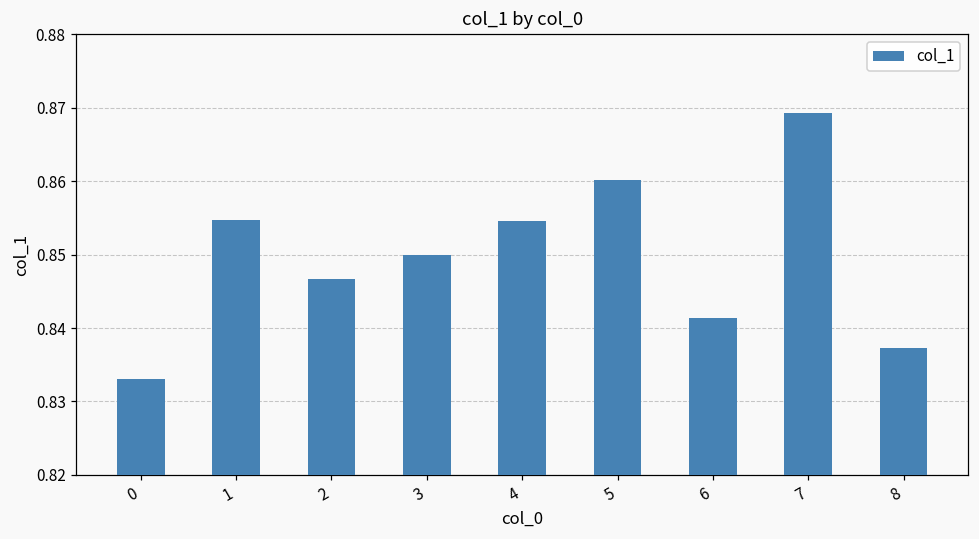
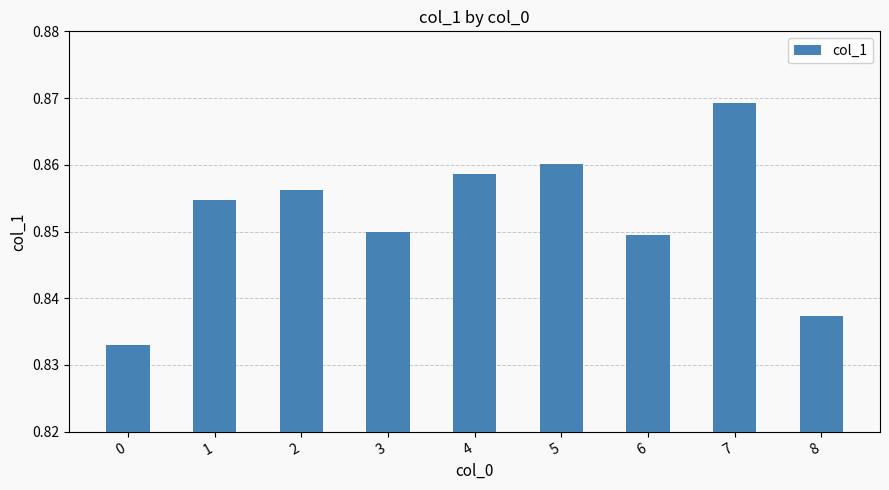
  {
    "0": 0.833,
    "1": 0.855,
-   "2": 0.847,
+   "2": 0.856,
    "3": 0.850,
-   "4": 0.855,
+   "4": 0.859,
    "5": 0.860,
-   "6": 0.841,
+   "6": 0.849,
    "7": 0.869,
    "8": 0.837
  }
